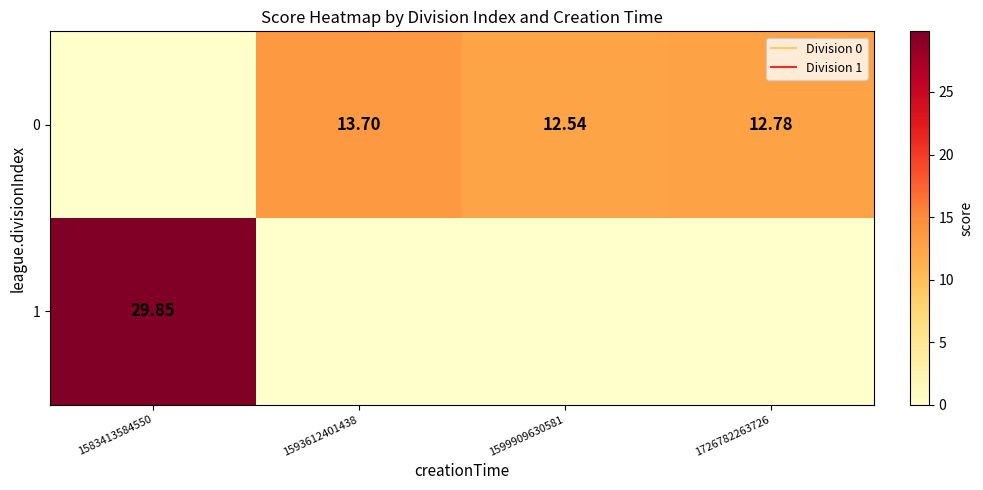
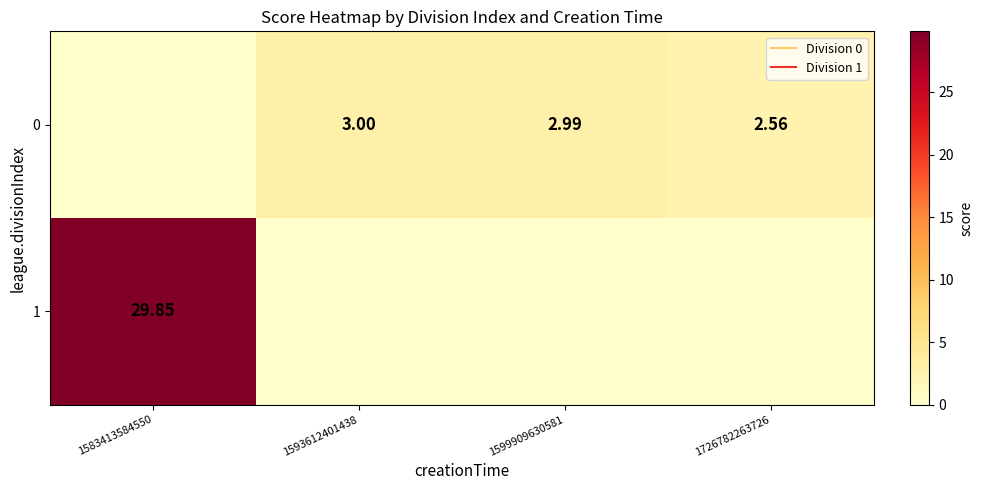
  {
    "0": {
-     "1593612401438": 13.70,
-     "1599909630581": 12.54,
-     "1726782263726": 12.78
+     "1593612401438": 3.00,
+     "1599909630581": 2.99,
+     "1726782263726": 2.56
    },
    "1": {
      "1583413584550": 29.85
    }
  }
